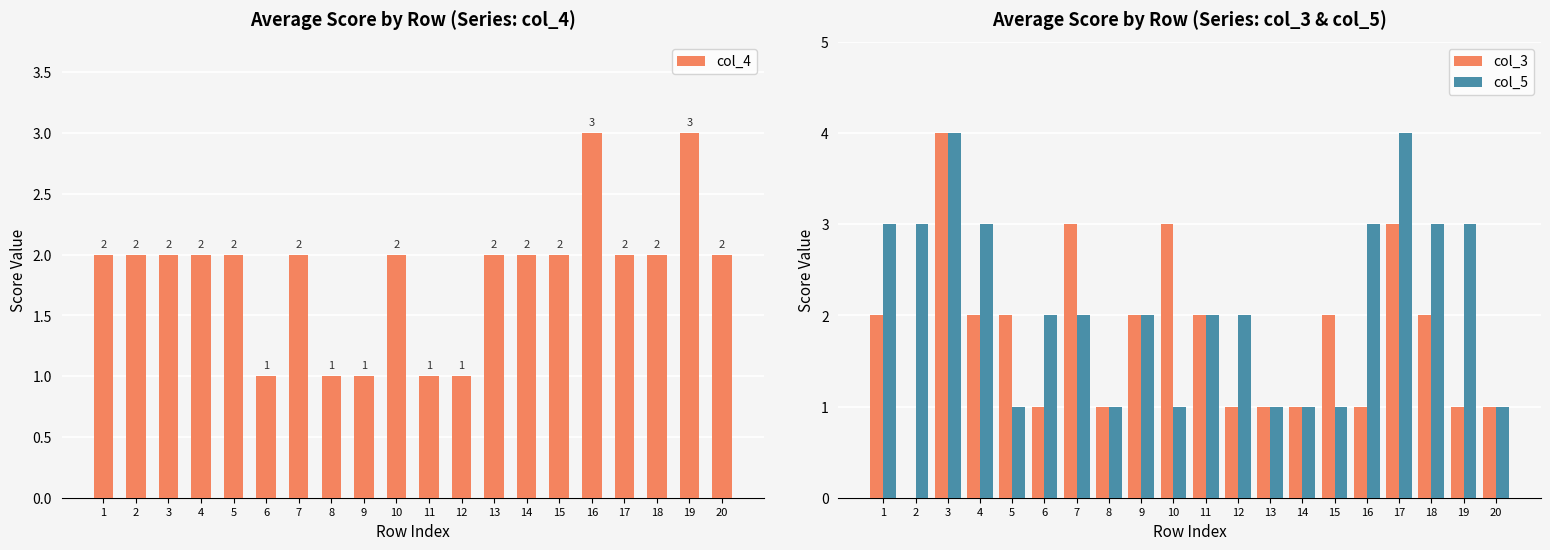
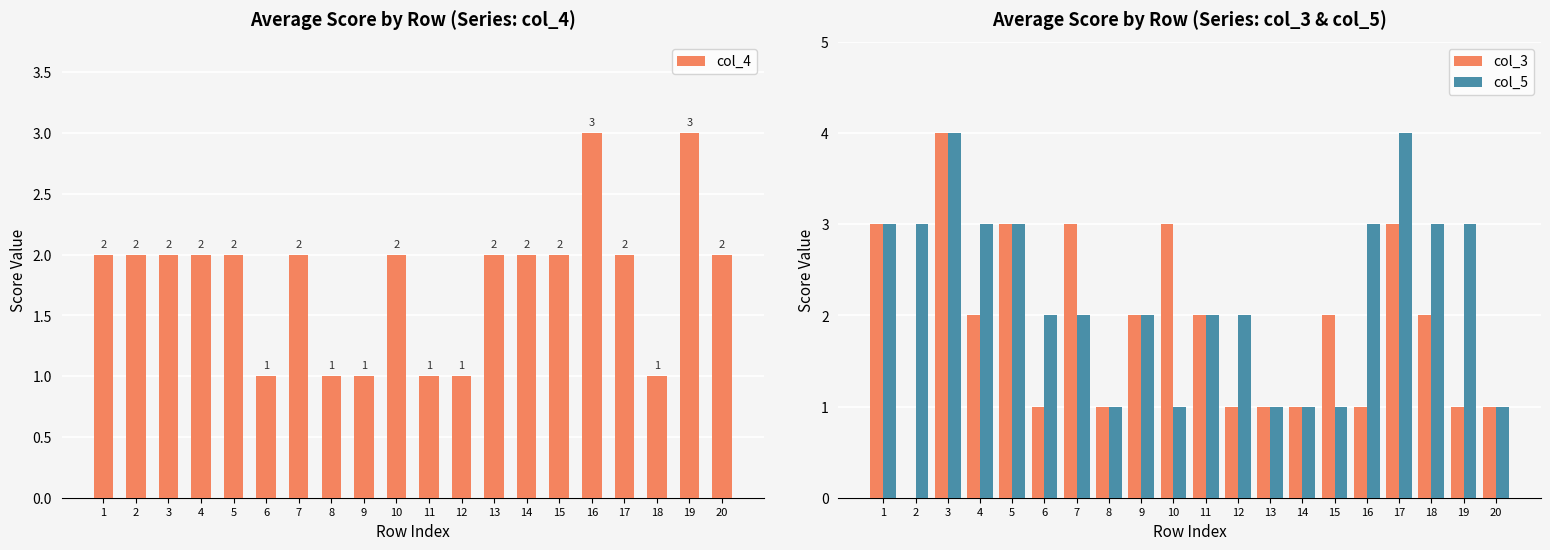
  {
    "Average Score by Row (Series: col_4)": {
      "1": 2,
      "2": 2,
      "3": 2,
      "4": 2,
      "5": 2,
      "6": 1,
      "7": 2,
      "8": 1,
      "9": 1,
      "10": 2,
      "11": 1,
      "12": 1,
      "13": 2,
      "14": 2,
      "15": 2,
      "16": 3,
      "17": 2,
-     "18": 2,
+     "18": 1,
      "19": 3,
      "20": 2
    },
    "Average Score by Row (Series: col_3 & col_5)": {
      "col_3": {
-       "1": 2,
+       "1": 3,
        "2": 0,
        "3": 4,
        "4": 2,
-       "5": 2,
+       "5": 3,
        "6": 1,
        "7": 3,
        "8": 1,
        "9": 2,
        "10": 3,
        "11": 2,
        "12": 1,
        "13": 1,
        "14": 1,
        "15": 2,
        "16": 1,
        "17": 3,
        "18": 2,
        "19": 1,
        "20": 1
      },
      "col_5": {
        "1": 3,
        "2": 3,
        "3": 4,
        "4": 3,
-       "5": 1,
+       "5": 3,
        "6": 2,
        "7": 2,
        "8": 1,
        "9": 2,
        "10": 1,
        "11": 2,
        "12": 2,
        "13": 1,
        "14": 1,
        "15": 1,
        "16": 3,
        "17": 4,
        "18": 3,
        "19": 3,
        "20": 1
      }
    }
  }
